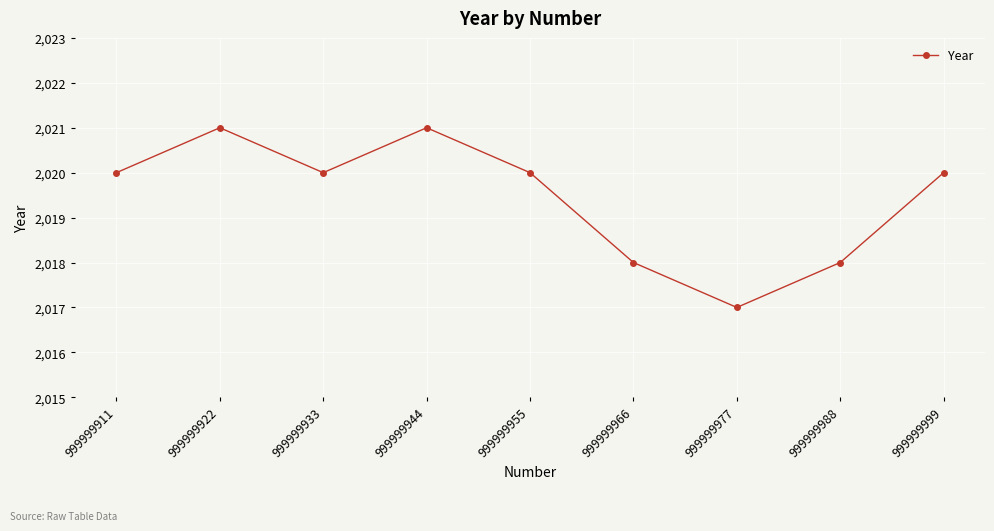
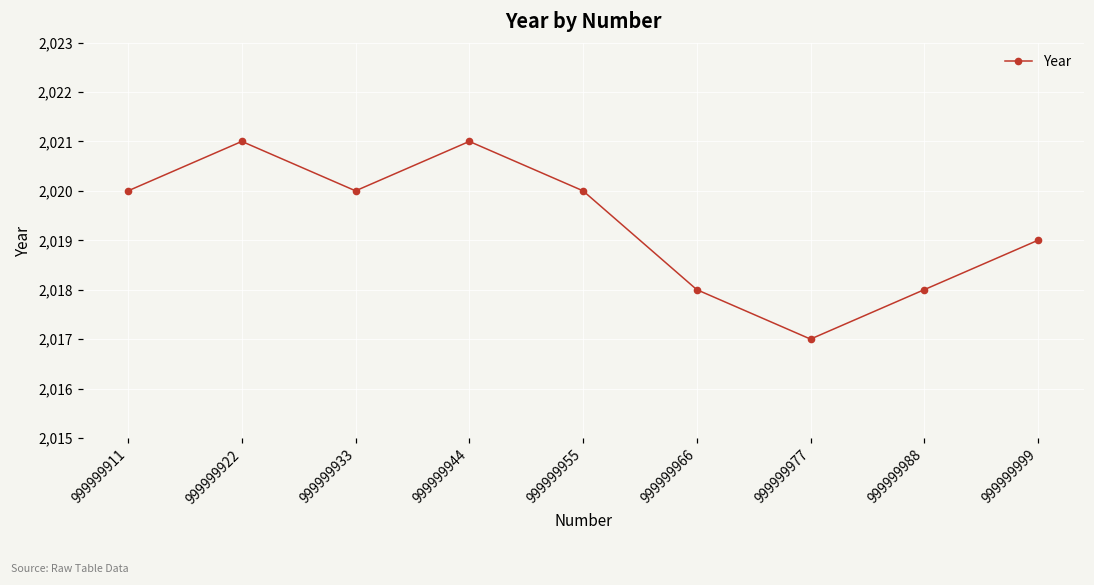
  {
    "999999911": "2,020",
    "999999922": "2,021",
    "999999933": "2,020",
    "999999944": "2,021",
    "999999955": "2,020",
    "999999966": "2,018",
    "999999977": "2,017",
    "999999988": "2,018",
-   "999999999": "2,020"
+   "999999999": "2,019"
  }
